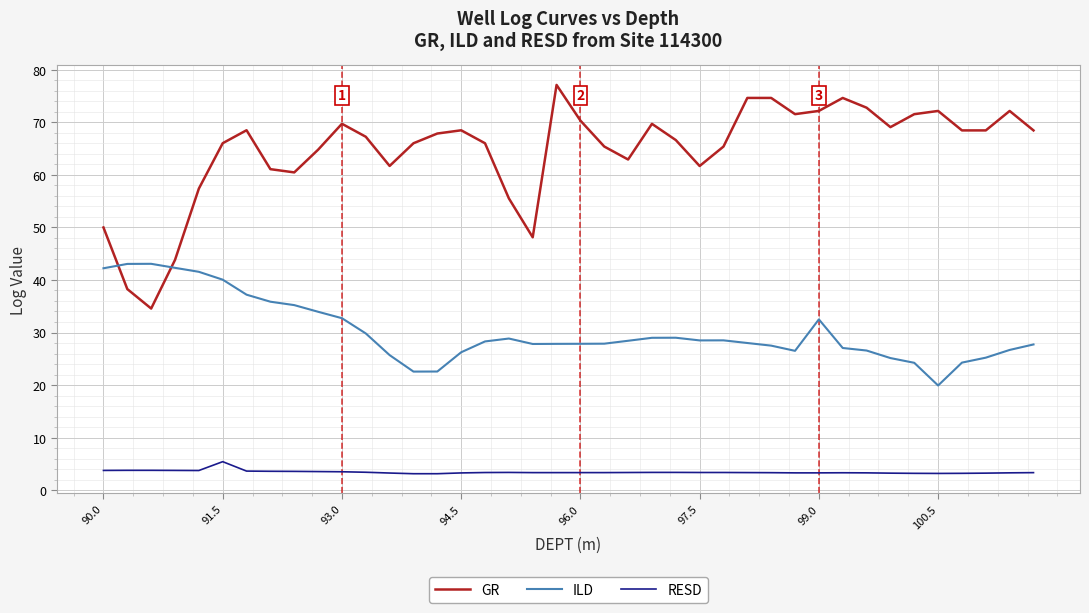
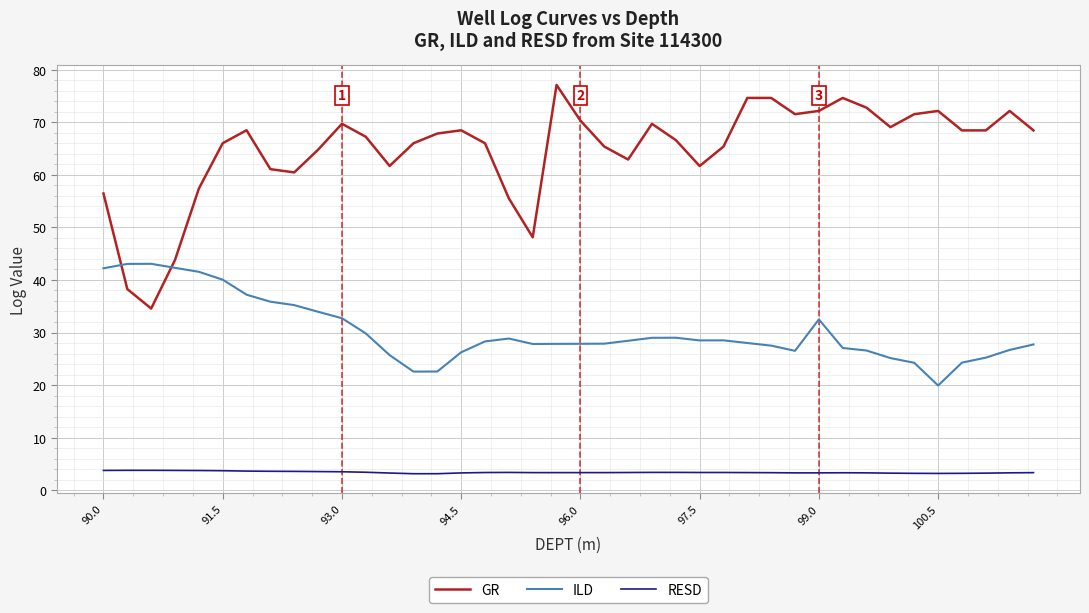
  {
    "GR": {
-     "90.0": 50,
+     "90.0": 56,
      "91.5": 66,
      "94.5": 68,
      "97.5": 62,
      "100.5": 72
    },
    "ILD": {
      "90.0": 42,
      "91.5": 40,
      "93.0": 33,
      "94.5": 26,
      "96.0": 28,
      "97.5": 28,
      "99.0": 33,
      "100.5": 20
    },
    "RESD": {
      "90.0": 4,
-     "91.5": 5,
+     "91.5": 4,
      "93.0": 3,
      "94.5": 3,
      "96.0": 3,
      "97.5": 3,
      "99.0": 3,
      "100.5": 3
    }
  }
